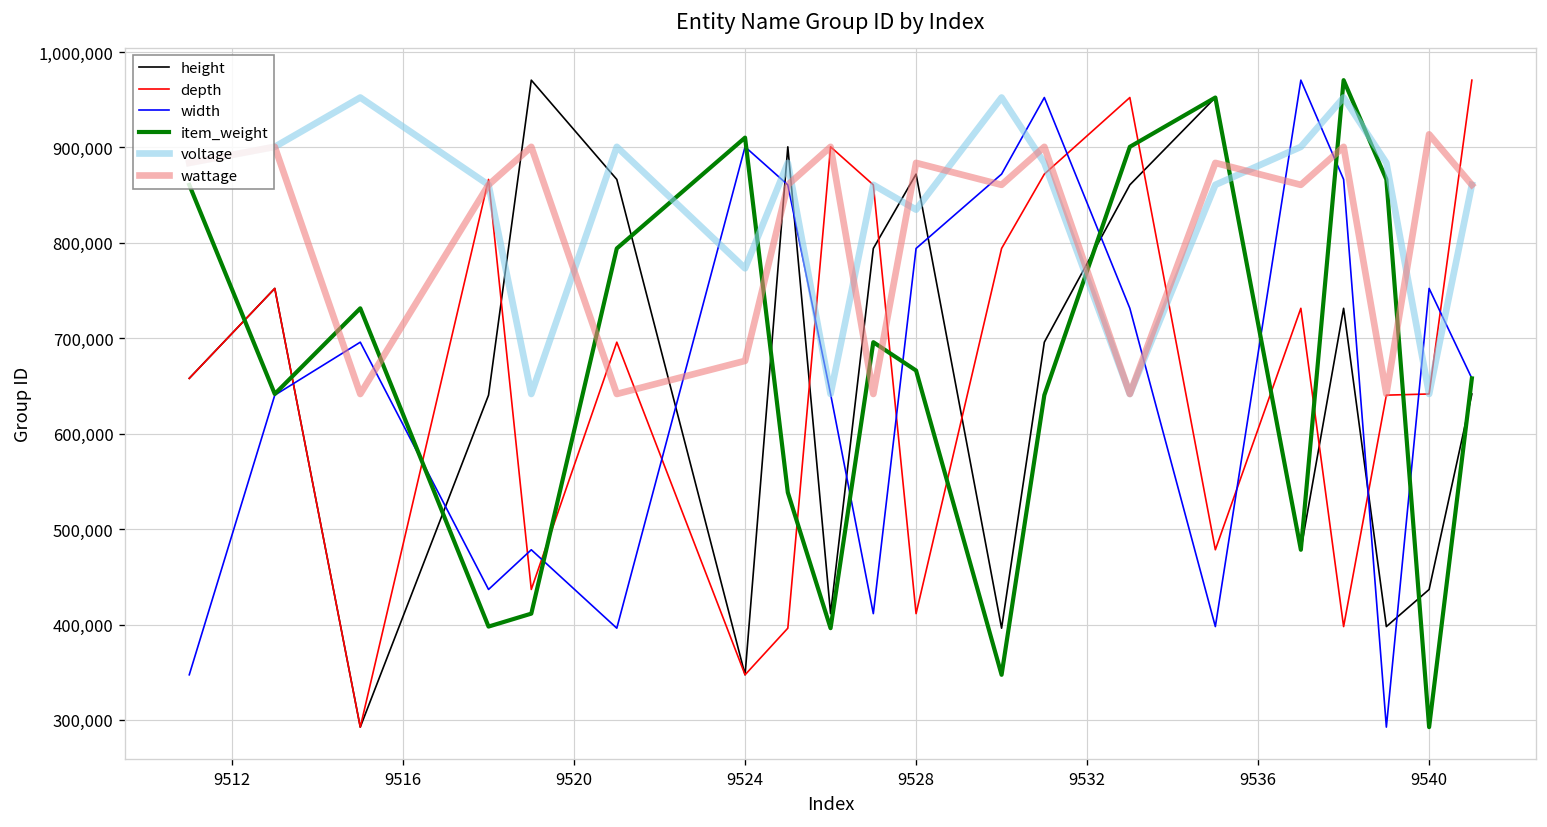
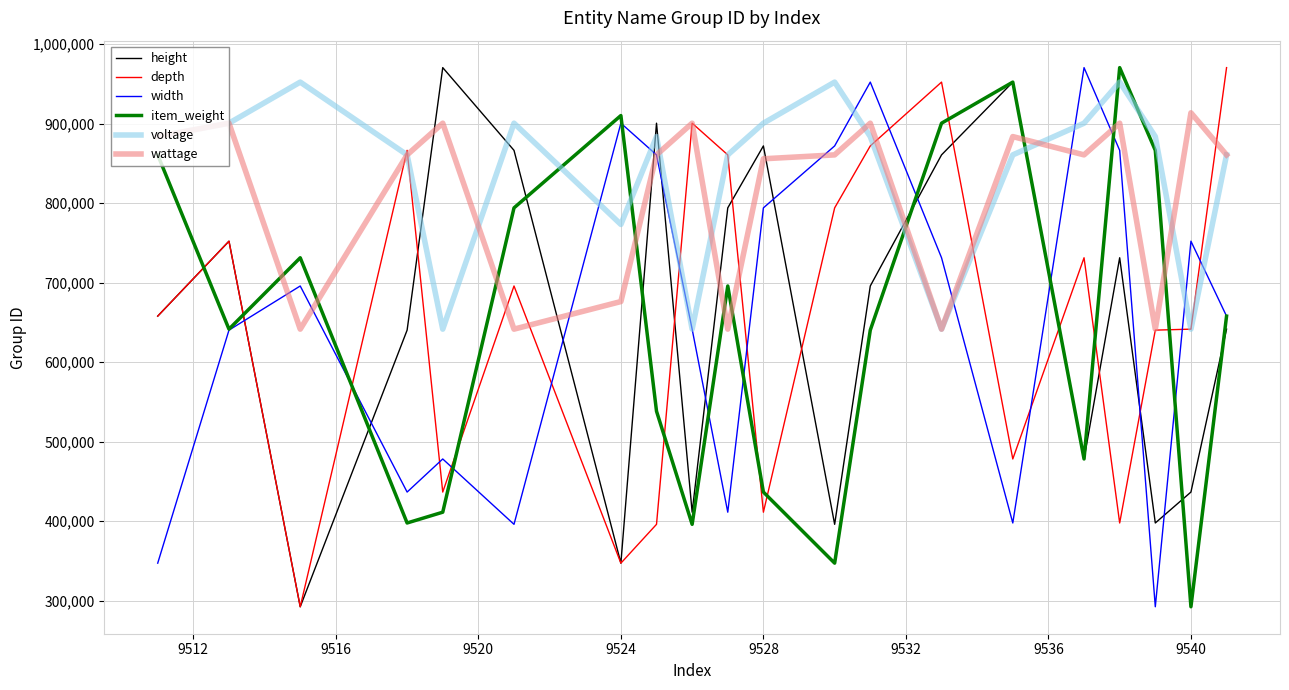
  {
    "height": {
      "9528": "870,000",
      "9540": "440,000"
    },
    "depth": {
      "9528": "410,000"
    },
    "width": {
      "9524": "900,000",
      "9528": "790,000",
      "9540": "750,000"
    },
    "item_weight": {
      "9524": "910,000",
-     "9528": "670,000",
+     "9528": "440,000",
      "9540": "290,000"
    },
    "voltage": {
      "9524": "770,000",
-     "9528": "830,000"
+     "9528": "900,000"
    },
    "wattage": {
      "9524": "680,000",
-     "9528": "880,000",
+     "9528": "860,000",
      "9540": "910,000"
    }
  }
